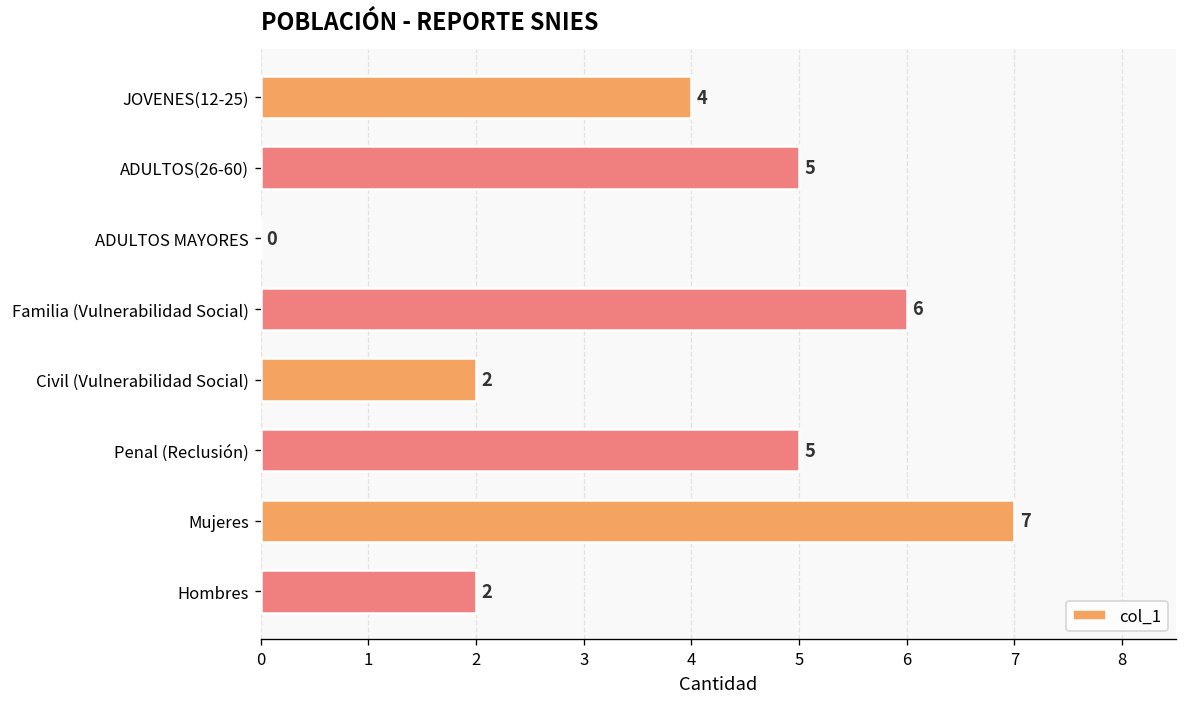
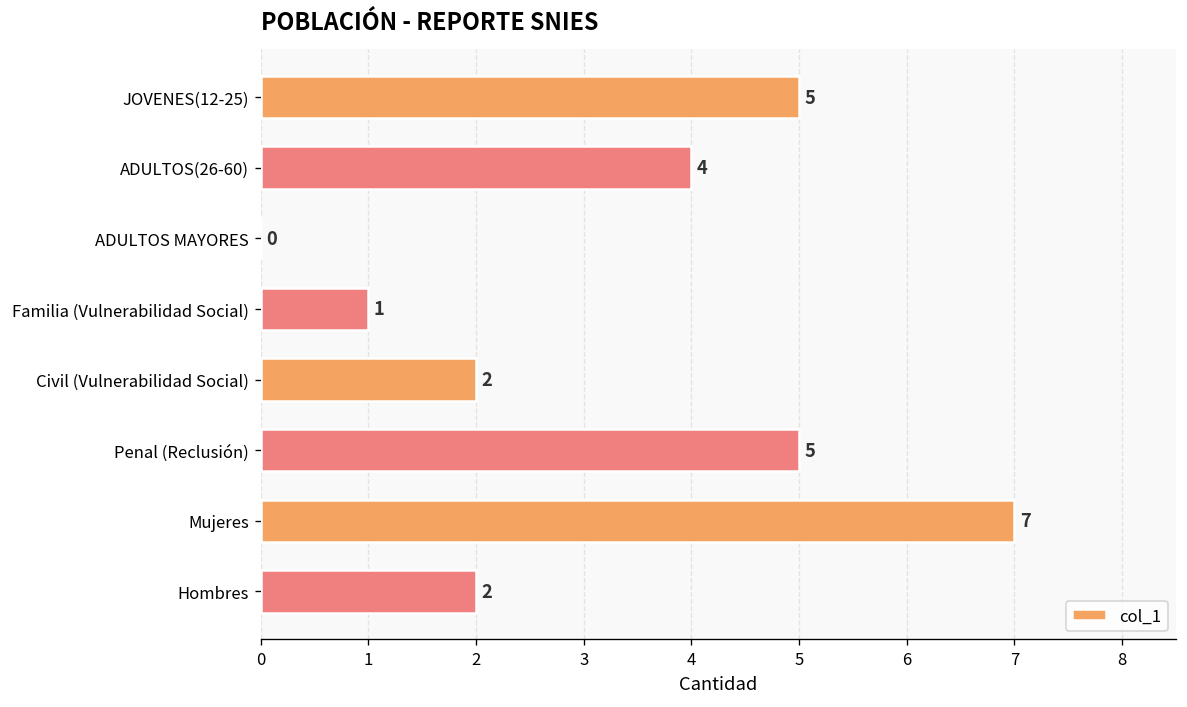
  {
-   "JOVENES(12-25)": 4,
-   "ADULTOS(26-60)": 5,
+   "JOVENES(12-25)": 5,
+   "ADULTOS(26-60)": 4,
    "ADULTOS MAYORES": 0,
-   "Familia (Vulnerabilidad Social)": 6,
+   "Familia (Vulnerabilidad Social)": 1,
    "Civil (Vulnerabilidad Social)": 2,
    "Penal (Reclusión)": 5,
    "Mujeres": 7,
    "Hombres": 2
  }
